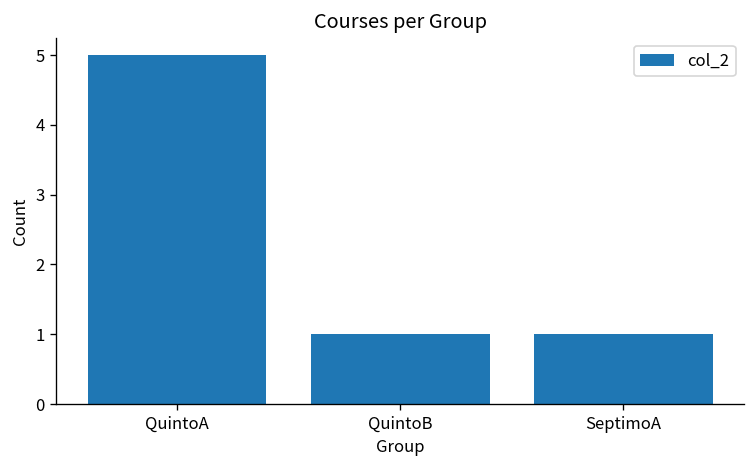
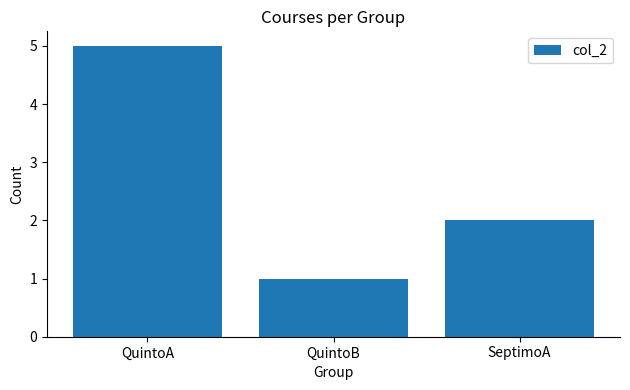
  {
    "QuintoA": 5,
    "QuintoB": 1,
-   "SeptimoA": 1
+   "SeptimoA": 2
  }
